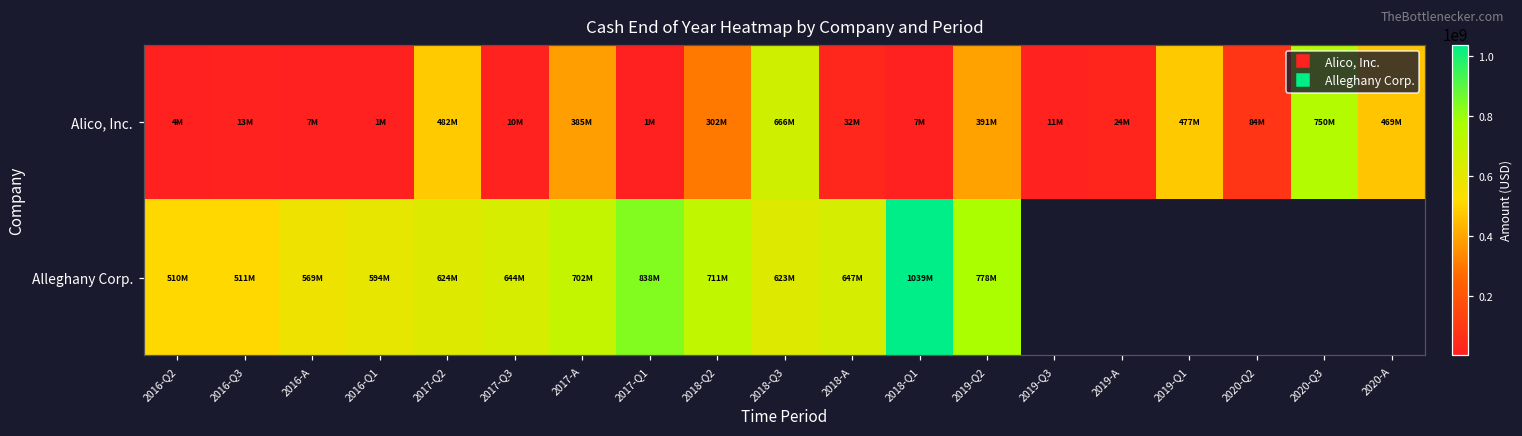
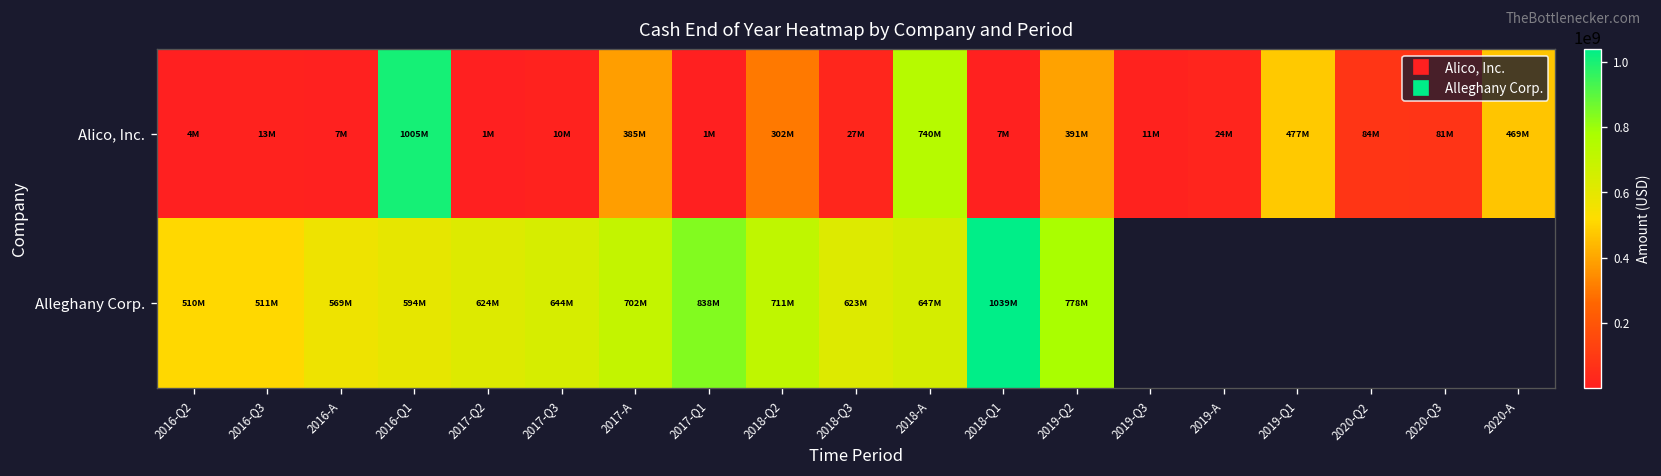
  {
    "Alico, Inc.": {
      "2016-Q2": "4M",
      "2016-Q3": "13M",
      "2016-A": "7M",
-     "2016-Q1": "1M",
-     "2017-Q2": "482M",
+     "2016-Q1": "1005M",
+     "2017-Q2": "1M",
      "2017-Q3": "10M",
      "2017-A": "385M",
      "2017-Q1": "1M",
      "2018-Q2": "302M",
-     "2018-Q3": "666M",
-     "2018-A": "32M",
+     "2018-Q3": "27M",
+     "2018-A": "740M",
      "2018-Q1": "7M",
      "2019-Q2": "391M",
      "2019-Q3": "11M",
      "2019-A": "24M",
      "2019-Q1": "477M",
      "2020-Q2": "84M",
-     "2020-Q3": "750M",
+     "2020-Q3": "81M",
      "2020-A": "469M"
    },
    "Alleghany Corp.": {
      "2016-Q2": "510M",
      "2016-Q3": "511M",
      "2016-A": "569M",
      "2016-Q1": "594M",
      "2017-Q2": "624M",
      "2017-Q3": "644M",
      "2017-A": "702M",
      "2017-Q1": "838M",
      "2018-Q2": "711M",
      "2018-Q3": "623M",
      "2018-A": "647M",
      "2018-Q1": "1039M",
      "2019-Q2": "778M"
    }
  }
